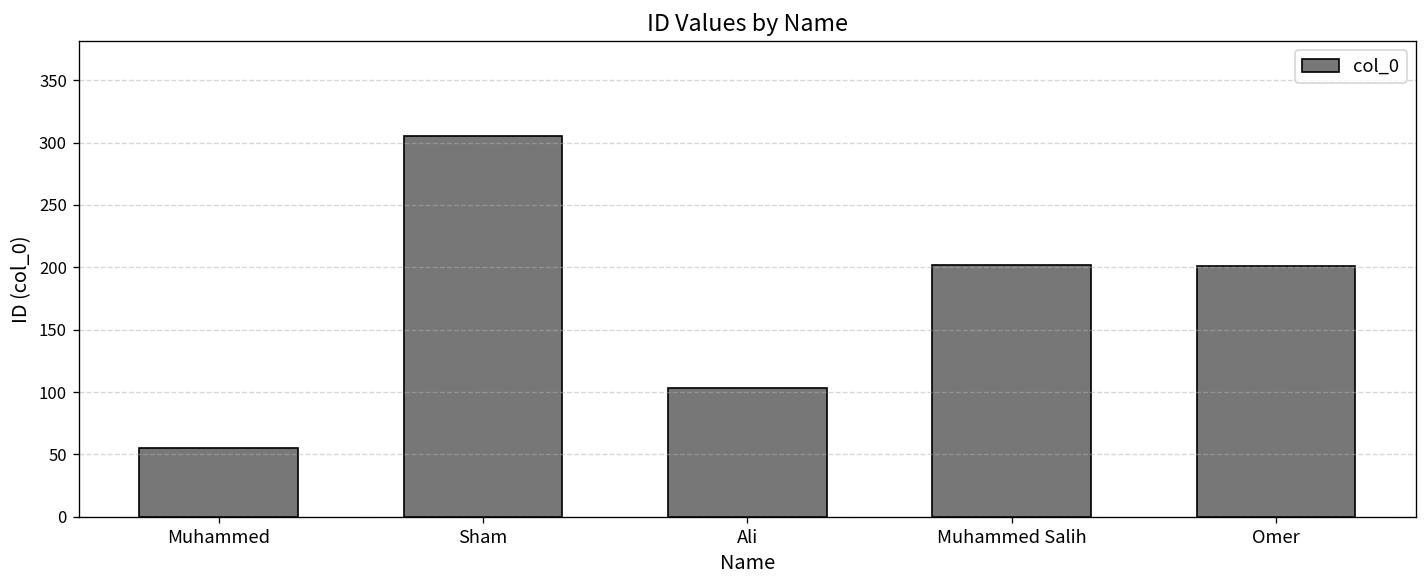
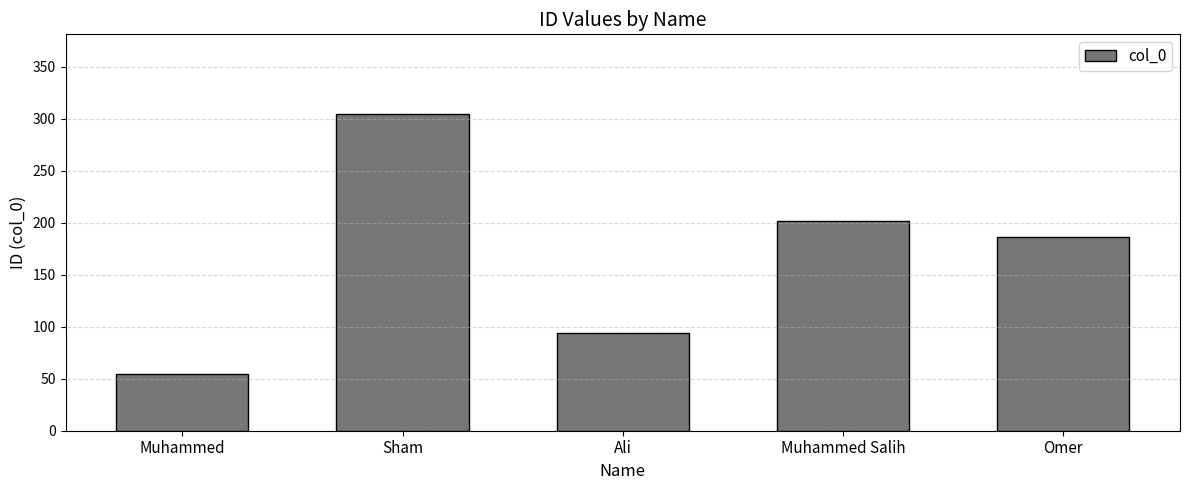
  {
    "Muhammed": 55,
    "Sham": 305,
-   "Ali": 103,
+   "Ali": 94,
    "Muhammed Salih": 202,
-   "Omer": 201
+   "Omer": 186
  }
